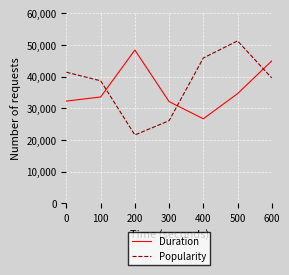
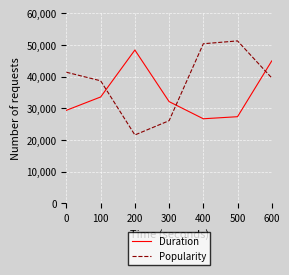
  {
    "Duration": {
-     "0": "32,000",
+     "0": "29,000",
      "100": "34,000",
      "200": "48,000",
      "300": "32,000",
      "400": "27,000",
-     "500": "35,000",
+     "500": "27,000",
      "600": "45,000"
    },
    "Popularity": {
      "0": "41,000",
      "100": "39,000",
      "200": "22,000",
      "300": "26,000",
-     "400": "46,000",
+     "400": "50,000",
      "500": "51,000",
      "600": "40,000"
    }
  }
